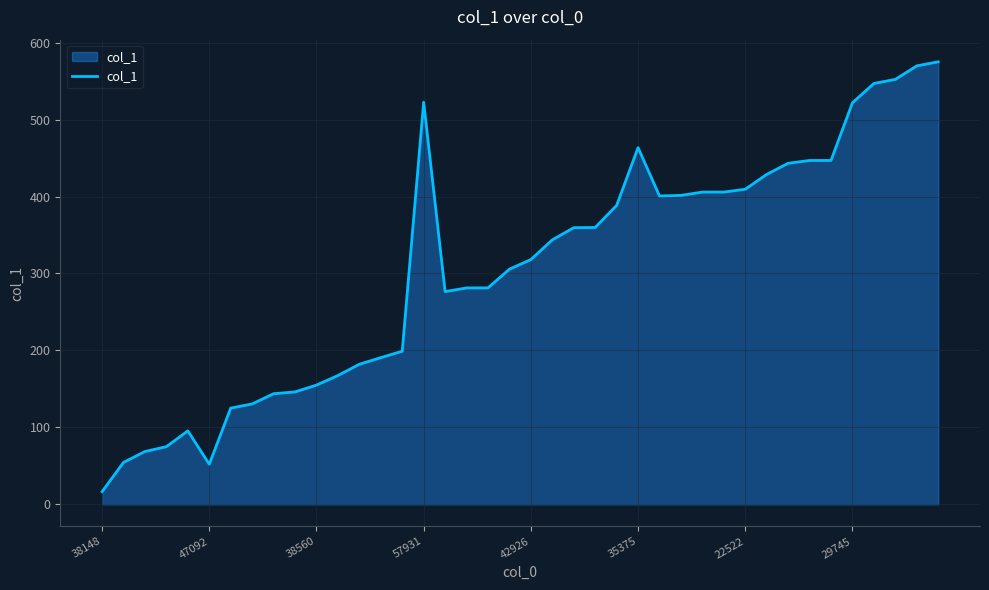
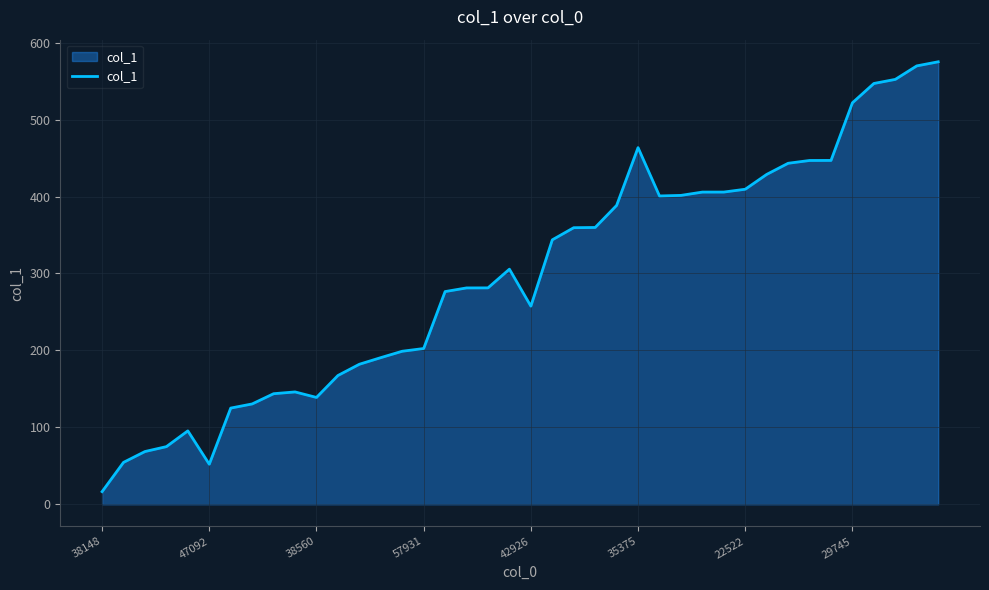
  {
    "38148": 20,
    "47092": 50,
-   "38560": 150,
-   "57931": 520,
-   "42926": 320,
+   "38560": 140,
+   "57931": 200,
+   "42926": 260,
    "35375": 460,
    "22522": 410,
    "29745": 520
  }
